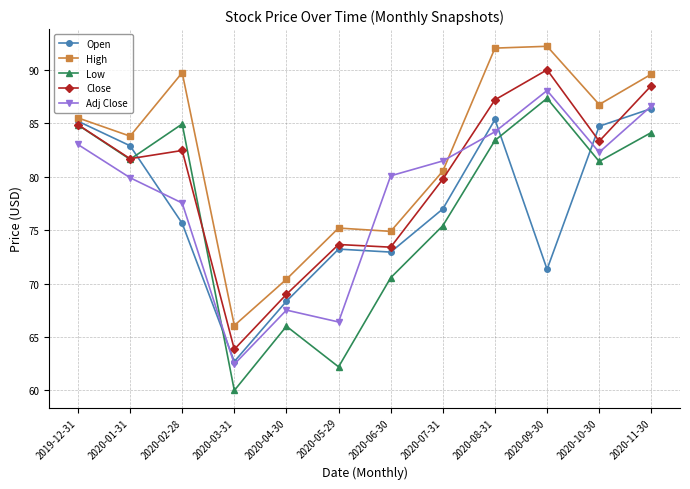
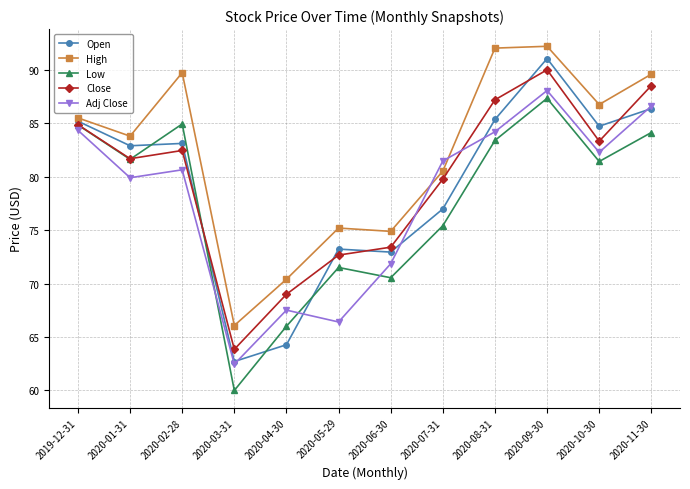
  {
    "Open": {
      "2019-12-31": 85.2,
      "2020-01-31": 82.9,
-     "2020-02-28": 75.6,
+     "2020-02-28": 83.1,
      "2020-03-31": 62.7,
-     "2020-04-30": 68.3,
+     "2020-04-30": 64.3,
      "2020-05-29": 73.2,
      "2020-06-30": 72.9,
      "2020-07-31": 77.0,
      "2020-08-31": 85.4,
-     "2020-09-30": 71.3,
+     "2020-09-30": 91.1,
      "2020-10-30": 84.7,
      "2020-11-30": 86.4
    },
    "High": {
      "2019-12-31": 85.5,
      "2020-01-31": 83.8,
      "2020-02-28": 89.7,
      "2020-03-31": 66.1,
      "2020-04-30": 70.4,
      "2020-05-29": 75.2,
      "2020-06-30": 74.9,
      "2020-07-31": 80.5,
      "2020-08-31": 92.0,
      "2020-09-30": 92.2,
      "2020-10-30": 86.8,
      "2020-11-30": 89.6
    },
    "Low": {
      "2020-02-28": 84.9,
      "2020-03-31": 60.0,
      "2020-04-30": 66.0,
-     "2020-05-29": 62.2,
+     "2020-05-29": 71.5,
      "2020-06-30": 70.5,
      "2020-07-31": 75.4,
      "2020-08-31": 83.4,
      "2020-09-30": 87.3,
      "2020-10-30": 81.4,
      "2020-11-30": 84.1
    },
    "Close": {
      "2020-02-28": 82.5,
      "2020-03-31": 63.8,
      "2020-04-30": 69.0,
-     "2020-05-29": 73.7,
+     "2020-05-29": 72.7,
      "2020-06-30": 73.4,
      "2020-07-31": 79.8,
      "2020-08-31": 87.2,
      "2020-09-30": 90.0,
      "2020-10-30": 83.3,
      "2020-11-30": 88.5
    },
    "Adj Close": {
-     "2019-12-31": 83.0,
+     "2019-12-31": 84.3,
      "2020-01-31": 79.9,
-     "2020-02-28": 77.5,
+     "2020-02-28": 80.6,
      "2020-03-31": 62.5,
      "2020-04-30": 67.5,
      "2020-05-29": 66.4,
-     "2020-06-30": 80.1,
+     "2020-06-30": 71.9,
      "2020-07-31": 81.5,
      "2020-08-31": 84.2,
      "2020-09-30": 88.1,
      "2020-10-30": 82.3,
      "2020-11-30": 86.6
    }
  }
